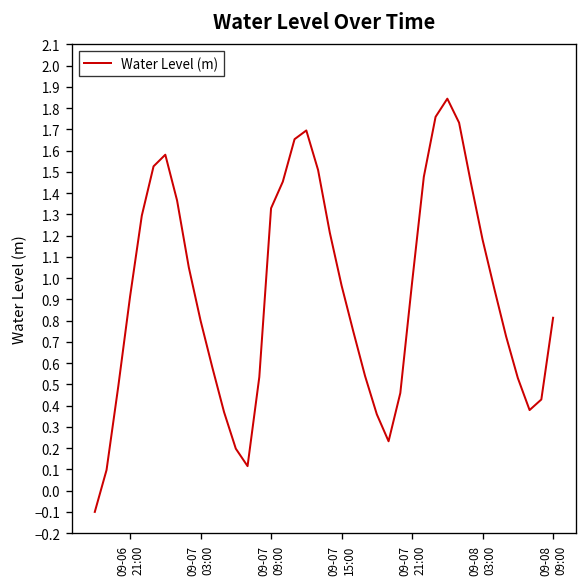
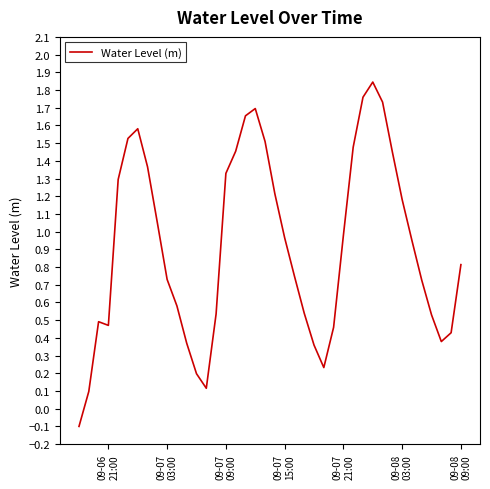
  {
-   "09-06 21:00": 0.91,
-   "09-07 03:00": 0.80,
+   "09-06 21:00": 0.47,
+   "09-07 03:00": 0.73,
    "09-07 09:00": 1.33,
    "09-07 15:00": 0.97,
    "09-07 21:00": 0.98,
    "09-08 03:00": 1.18,
    "09-08 09:00": 0.81
  }
